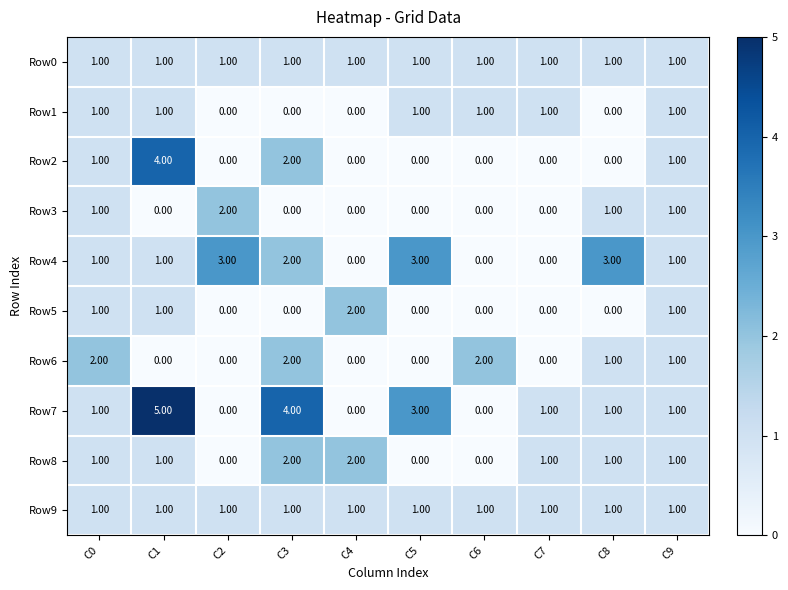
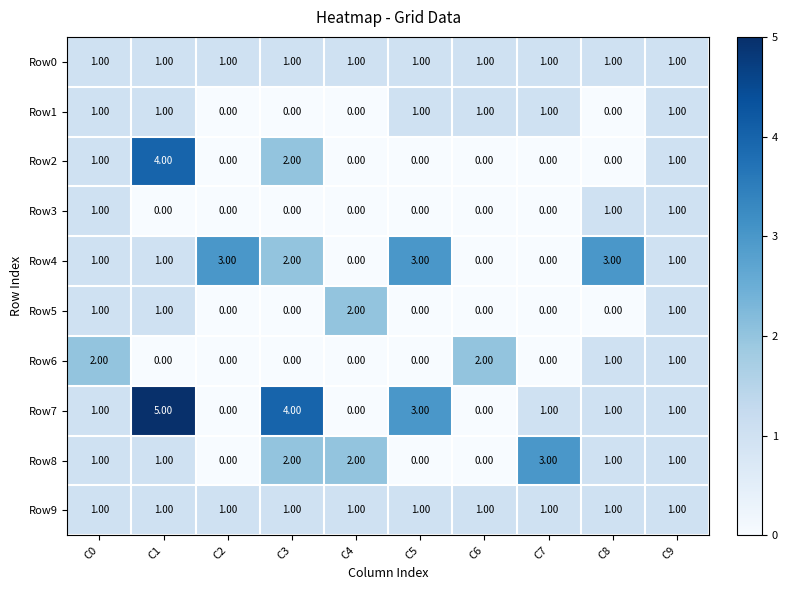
  {
    "Row0": {
      "C0": 1.00,
      "C1": 1.00,
      "C2": 1.00,
      "C3": 1.00,
      "C4": 1.00,
      "C5": 1.00,
      "C6": 1.00,
      "C7": 1.00,
      "C8": 1.00,
      "C9": 1.00
    },
    "Row1": {
      "C0": 1.00,
      "C1": 1.00,
      "C2": 0.00,
      "C3": 0.00,
      "C4": 0.00,
      "C5": 1.00,
      "C6": 1.00,
      "C7": 1.00,
      "C8": 0.00,
      "C9": 1.00
    },
    "Row2": {
      "C0": 1.00,
      "C1": 4.00,
      "C2": 0.00,
      "C3": 2.00,
      "C4": 0.00,
      "C5": 0.00,
      "C6": 0.00,
      "C7": 0.00,
      "C8": 0.00,
      "C9": 1.00
    },
    "Row3": {
      "C0": 1.00,
      "C1": 0.00,
-     "C2": 2.00,
+     "C2": 0.00,
      "C3": 0.00,
      "C4": 0.00,
      "C5": 0.00,
      "C6": 0.00,
      "C7": 0.00,
      "C8": 1.00,
      "C9": 1.00
    },
    "Row4": {
      "C0": 1.00,
      "C1": 1.00,
      "C2": 3.00,
      "C3": 2.00,
      "C4": 0.00,
      "C5": 3.00,
      "C6": 0.00,
      "C7": 0.00,
      "C8": 3.00,
      "C9": 1.00
    },
    "Row5": {
      "C0": 1.00,
      "C1": 1.00,
      "C2": 0.00,
      "C3": 0.00,
      "C4": 2.00,
      "C5": 0.00,
      "C6": 0.00,
      "C7": 0.00,
      "C8": 0.00,
      "C9": 1.00
    },
    "Row6": {
      "C0": 2.00,
      "C1": 0.00,
      "C2": 0.00,
-     "C3": 2.00,
+     "C3": 0.00,
      "C4": 0.00,
      "C5": 0.00,
      "C6": 2.00,
      "C7": 0.00,
      "C8": 1.00,
      "C9": 1.00
    },
    "Row7": {
      "C0": 1.00,
      "C1": 5.00,
      "C2": 0.00,
      "C3": 4.00,
      "C4": 0.00,
      "C5": 3.00,
      "C6": 0.00,
      "C7": 1.00,
      "C8": 1.00,
      "C9": 1.00
    },
    "Row8": {
      "C0": 1.00,
      "C1": 1.00,
      "C2": 0.00,
      "C3": 2.00,
      "C4": 2.00,
      "C5": 0.00,
      "C6": 0.00,
-     "C7": 1.00,
+     "C7": 3.00,
      "C8": 1.00,
      "C9": 1.00
    },
    "Row9": {
      "C0": 1.00,
      "C1": 1.00,
      "C2": 1.00,
      "C3": 1.00,
      "C4": 1.00,
      "C5": 1.00,
      "C6": 1.00,
      "C7": 1.00,
      "C8": 1.00,
      "C9": 1.00
    }
  }
